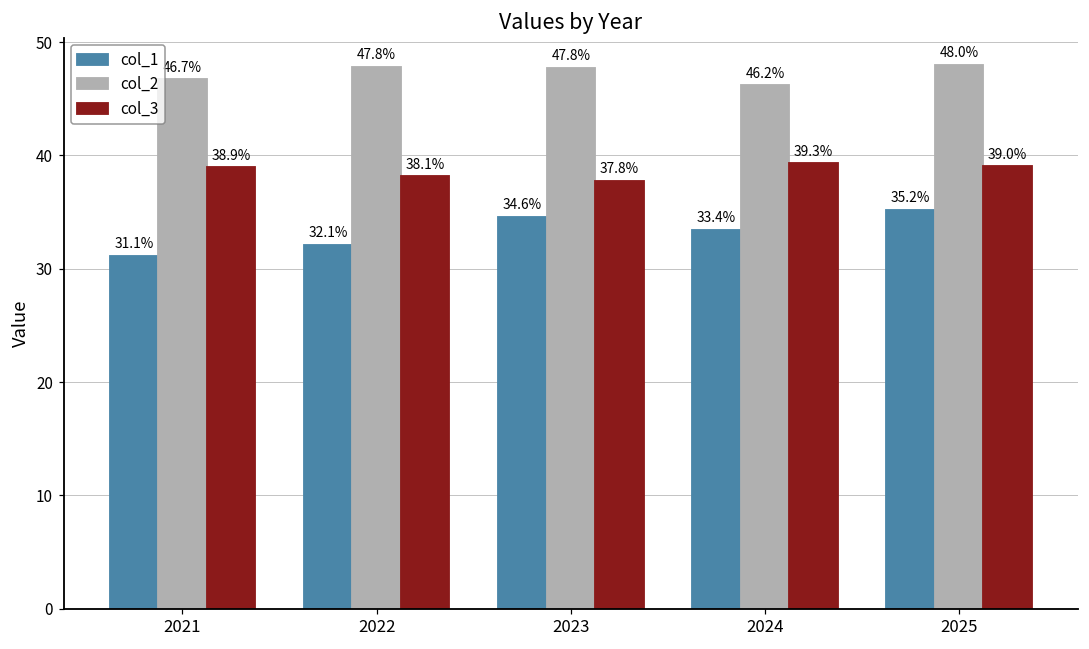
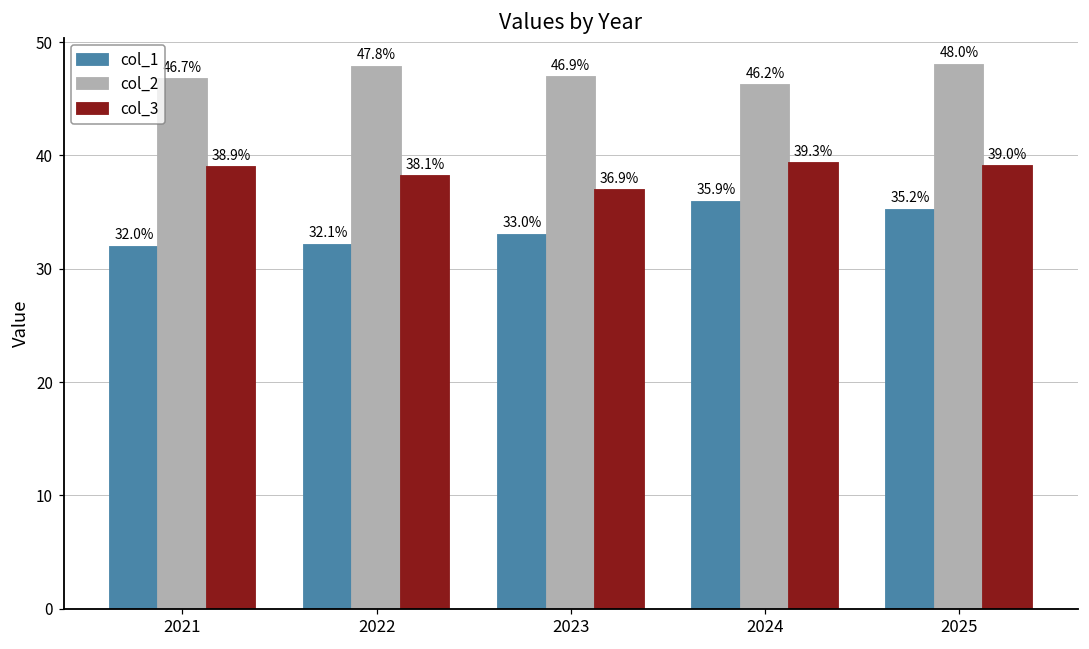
  {
    "col_1": {
-     "2021": "31.1%",
+     "2021": "32.0%",
      "2022": "32.1%",
-     "2023": "34.6%",
-     "2024": "33.4%",
+     "2023": "33.0%",
+     "2024": "35.9%",
      "2025": "35.2%"
    },
    "col_2": {
      "2022": "47.8%",
-     "2023": "47.8%",
+     "2023": "46.9%",
      "2024": "46.2%",
      "2025": "48.0%"
    },
    "col_3": {
      "2021": "38.9%",
      "2022": "38.1%",
-     "2023": "37.8%",
+     "2023": "36.9%",
      "2024": "39.3%",
      "2025": "39.0%"
    }
  }
